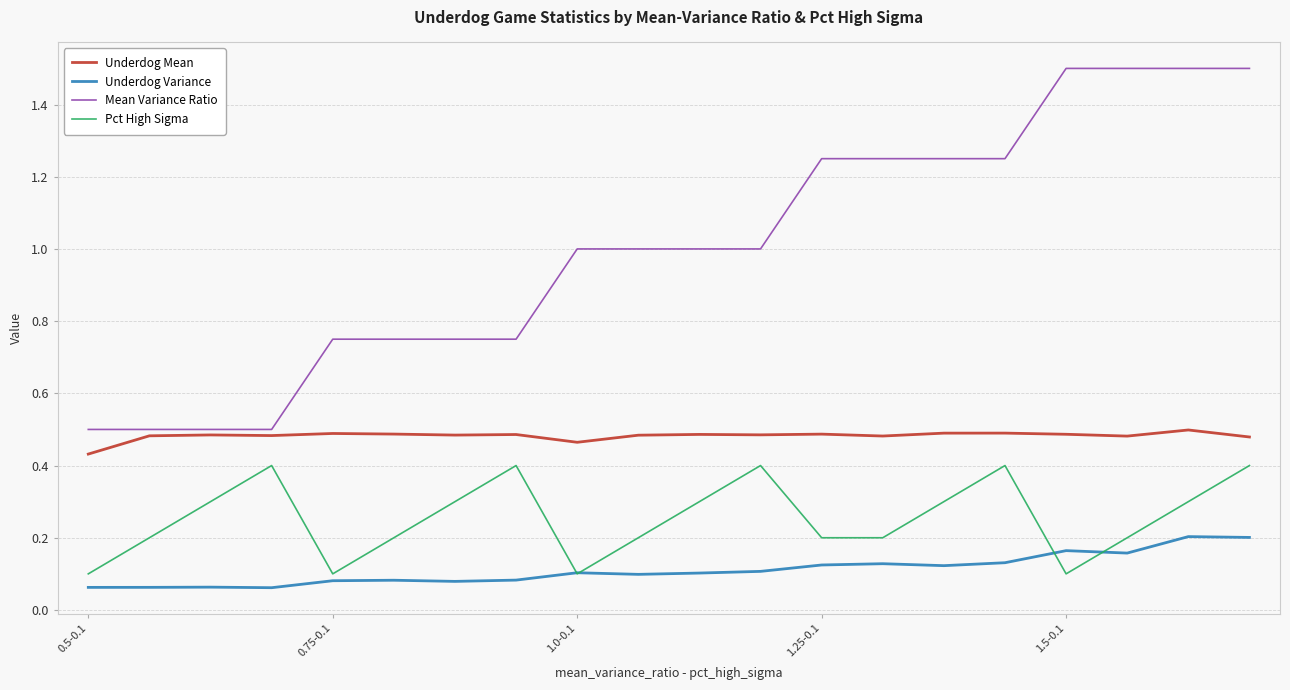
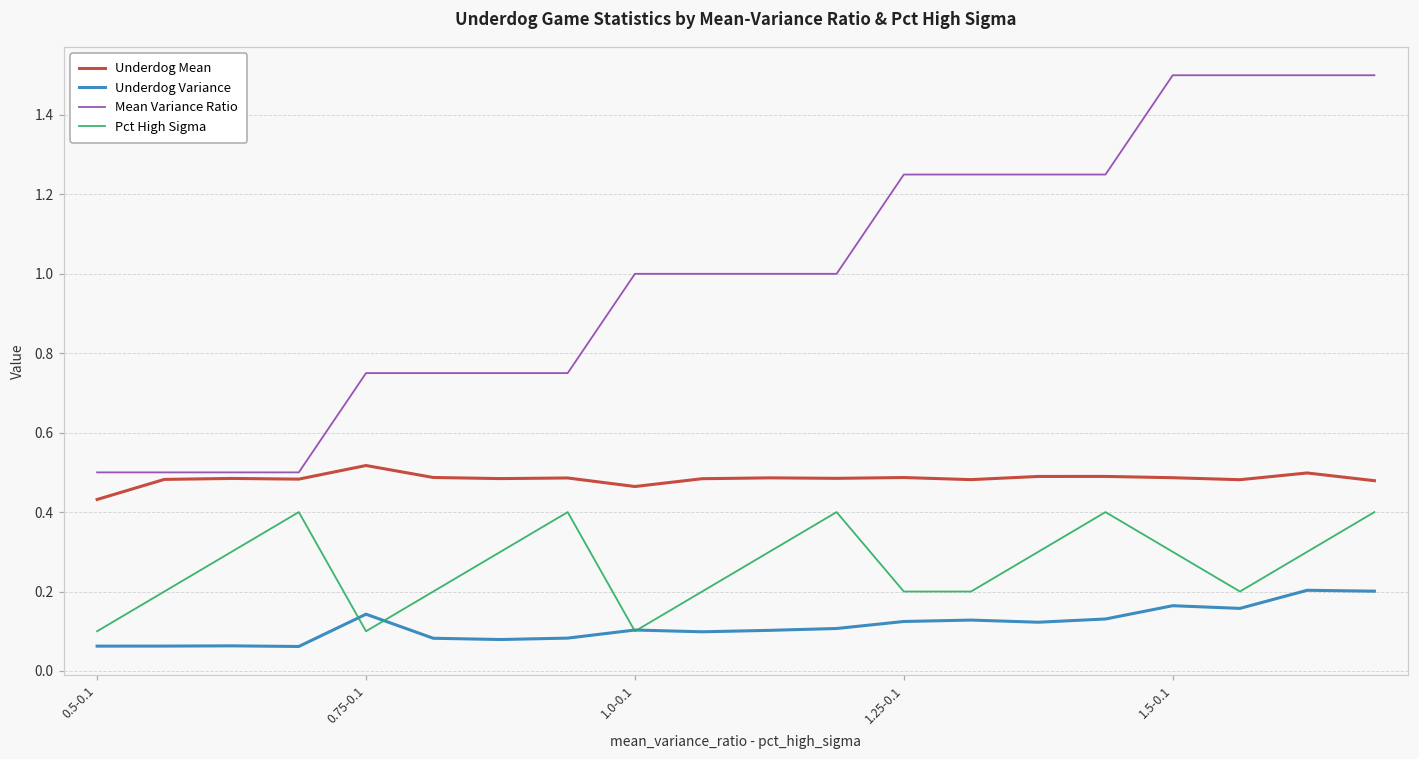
  {
    "Underdog Mean": {
      "0.5-0.1": 0.43,
-     "0.75-0.1": 0.49,
+     "0.75-0.1": 0.52,
      "1.0-0.1": 0.46,
      "1.25-0.1": 0.49,
      "1.5-0.1": 0.49
    },
    "Underdog Variance": {
      "0.5-0.1": 0.06,
-     "0.75-0.1": 0.08,
+     "0.75-0.1": 0.14,
      "1.25-0.1": 0.12,
      "1.5-0.1": 0.16
    },
    "Mean Variance Ratio": {
      "0.5-0.1": 0.50,
      "0.75-0.1": 0.75,
      "1.0-0.1": 1.00,
      "1.25-0.1": 1.25,
      "1.5-0.1": 1.50
    },
    "Pct High Sigma": {
      "0.5-0.1": 0.1,
      "0.75-0.1": 0.1,
      "1.25-0.1": 0.2,
-     "1.5-0.1": 0.1
+     "1.5-0.1": 0.3
    }
  }
